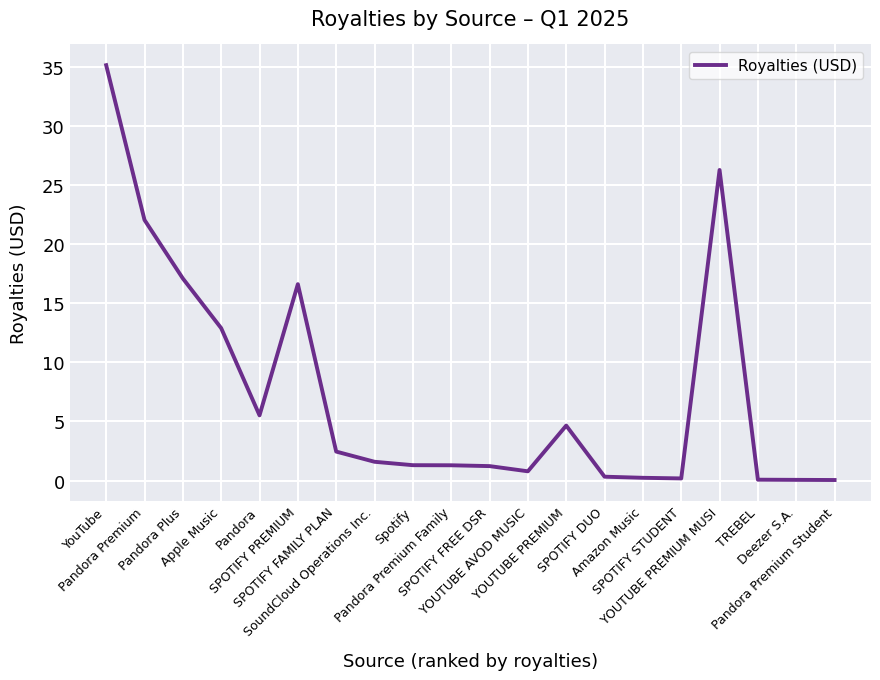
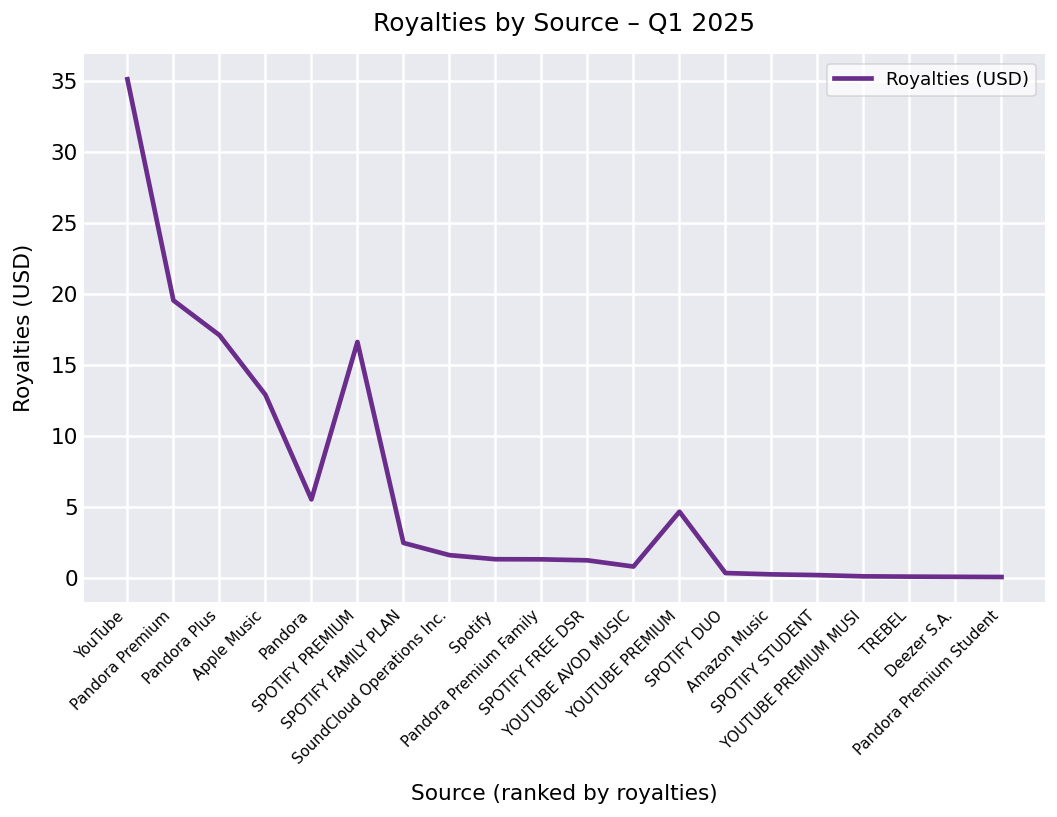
  {
    "YouTube": 35.1,
-   "Pandora Premium": 22.0,
+   "Pandora Premium": 19.5,
    "Pandora Plus": 17.1,
    "Apple Music": 12.9,
    "Pandora": 5.5,
    "SPOTIFY PREMIUM": 16.6,
    "SPOTIFY FAMILY PLAN": 2.5,
    "SoundCloud Operations Inc.": 1.6,
    "Spotify": 1.3,
    "Pandora Premium Family": 1.3,
    "SPOTIFY FREE DSR": 1.2,
    "YOUTUBE AVOD MUSIC": 0.8,
    "YOUTUBE PREMIUM": 4.7,
    "SPOTIFY DUO": 0.3,
    "Amazon Music": 0.2,
    "SPOTIFY STUDENT": 0.2,
-   "YOUTUBE PREMIUM MUSI": 26.3,
+   "YOUTUBE PREMIUM MUSI": 0.1,
    "TREBEL": 0.1,
    "Deezer S.A.": 0.1,
    "Pandora Premium Student": 0.0
  }
